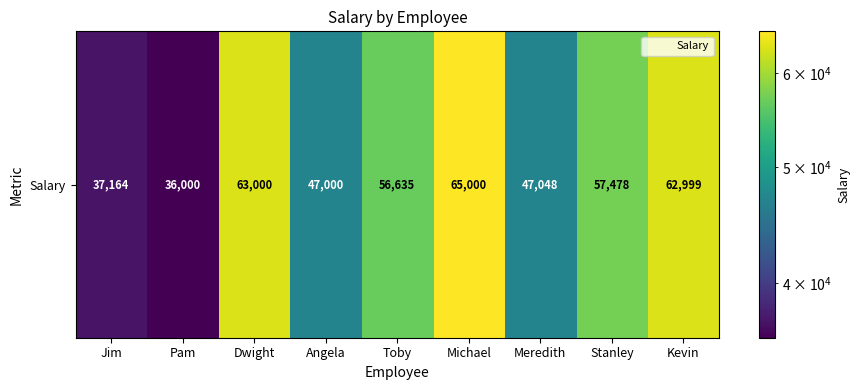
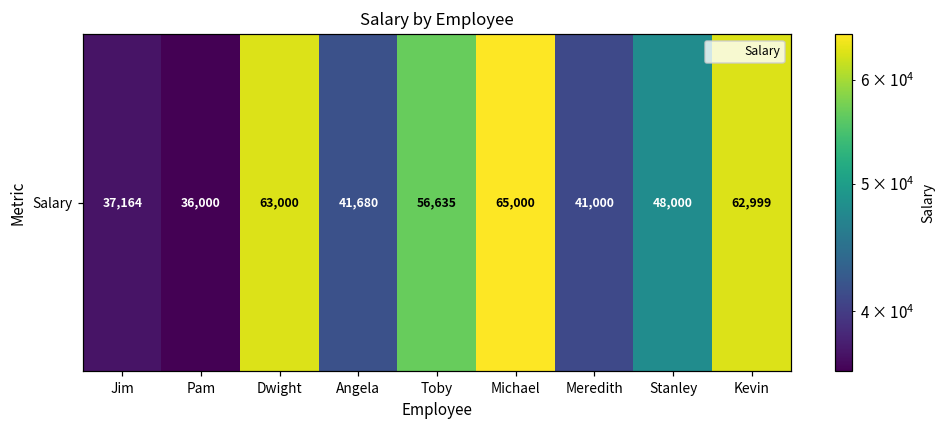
  {
    "Salary": {
      "Jim": "37,164",
      "Pam": "36,000",
      "Dwight": "63,000",
-     "Angela": "47,000",
+     "Angela": "41,680",
      "Toby": "56,635",
      "Michael": "65,000",
-     "Meredith": "47,048",
-     "Stanley": "57,478",
+     "Meredith": "41,000",
+     "Stanley": "48,000",
      "Kevin": "62,999"
    }
  }
